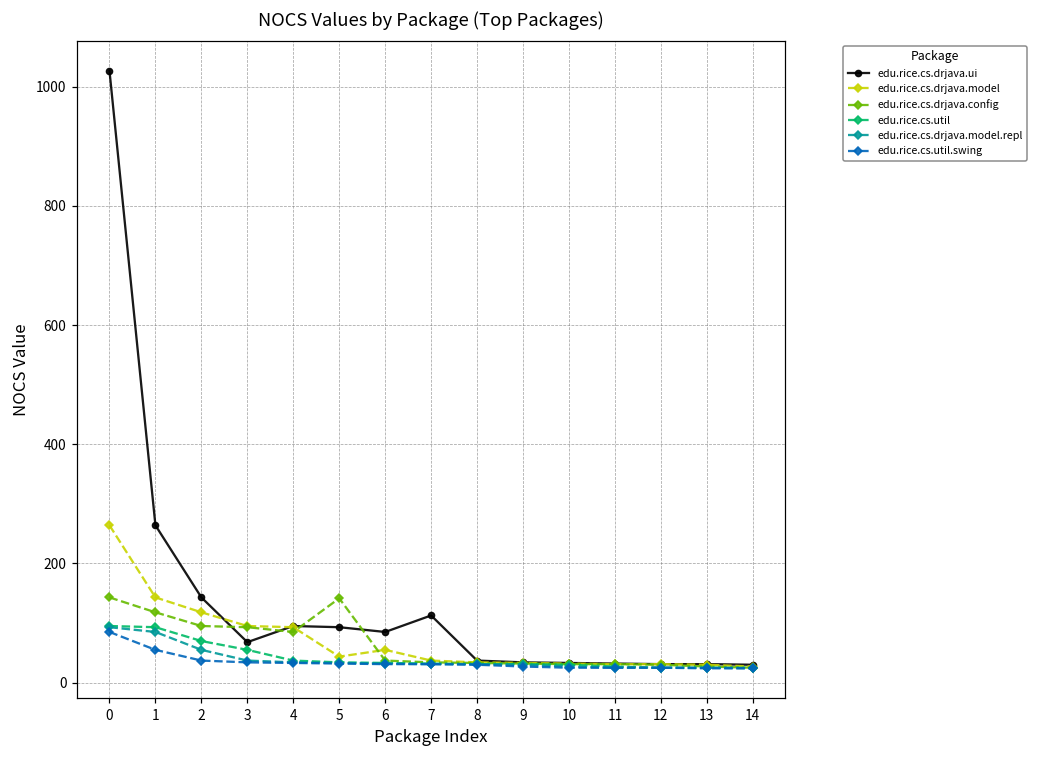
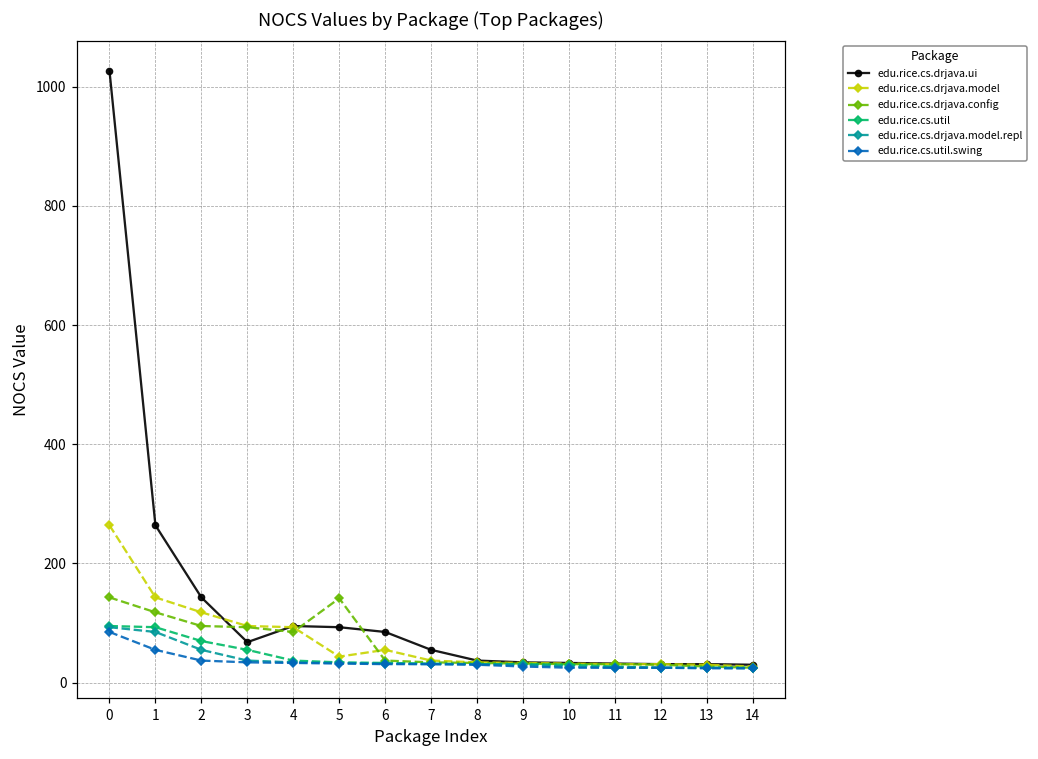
  {
    "edu.rice.cs.drjava.ui": {
      "0": 1030,
      "1": 260,
      "2": 140,
      "3": 70,
      "5": 90,
      "6": 90,
-     "7": 110
+     "7": 60
    },
    "edu.rice.cs.drjava.model": {
      "0": 260,
      "1": 140,
      "2": 120,
      "5": 40,
      "6": 60
    },
    "edu.rice.cs.drjava.config": {
      "0": 140,
      "1": 120,
      "2": 100,
      "4": 90,
      "5": 140
    },
    "edu.rice.cs.util": {
      "1": 90,
      "2": 70,
      "3": 60
    },
    "edu.rice.cs.drjava.model.repl": {
      "1": 90,
      "2": 60
    },
    "edu.rice.cs.util.swing": {
      "0": 90,
      "1": 60,
      "2": 40
    }
  }
